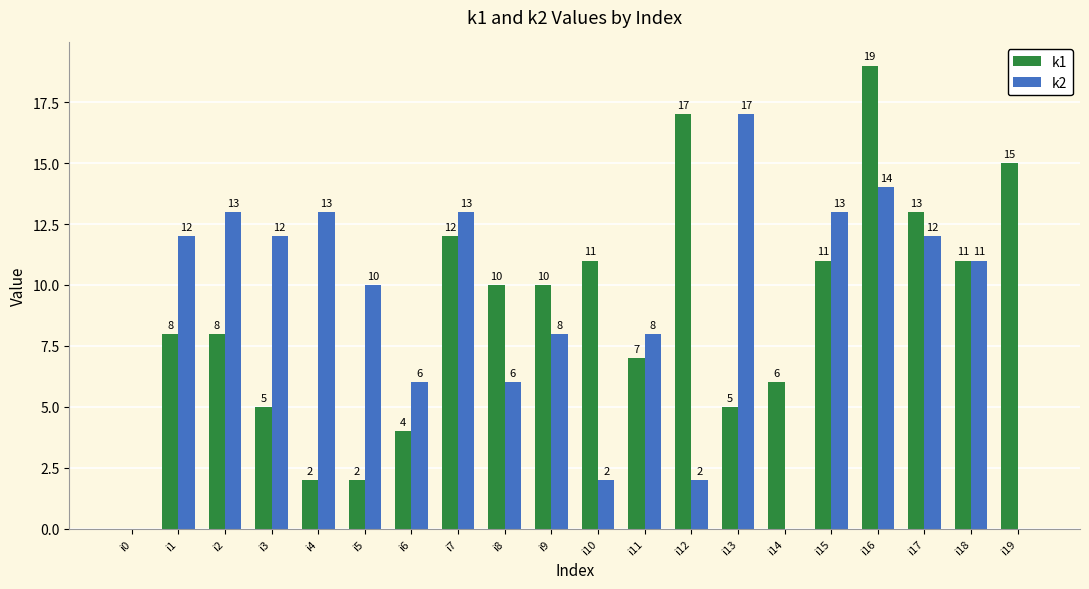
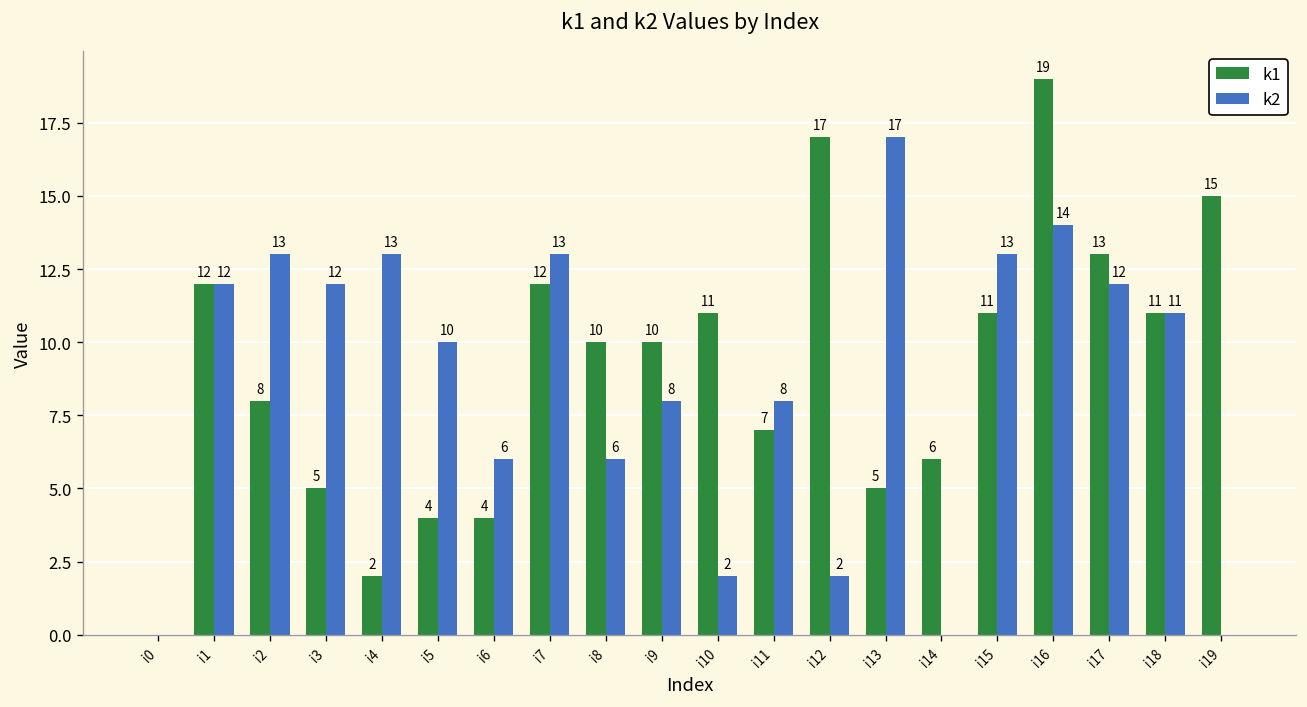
  {
    "k1": {
-     "i1": 8,
+     "i1": 12,
      "i2": 8,
      "i3": 5,
      "i4": 2,
-     "i5": 2,
+     "i5": 4,
      "i6": 4,
      "i7": 12,
      "i8": 10,
      "i9": 10,
      "i10": 11,
      "i11": 7,
      "i12": 17,
      "i13": 5,
      "i14": 6,
      "i15": 11,
      "i16": 19,
      "i17": 13,
      "i18": 11,
      "i19": 15
    },
    "k2": {
      "i1": 12,
      "i2": 13,
      "i3": 12,
      "i4": 13,
      "i5": 10,
      "i6": 6,
      "i7": 13,
      "i8": 6,
      "i9": 8,
      "i10": 2,
      "i11": 8,
      "i12": 2,
      "i13": 17,
      "i15": 13,
      "i16": 14,
      "i17": 12,
      "i18": 11
    }
  }
